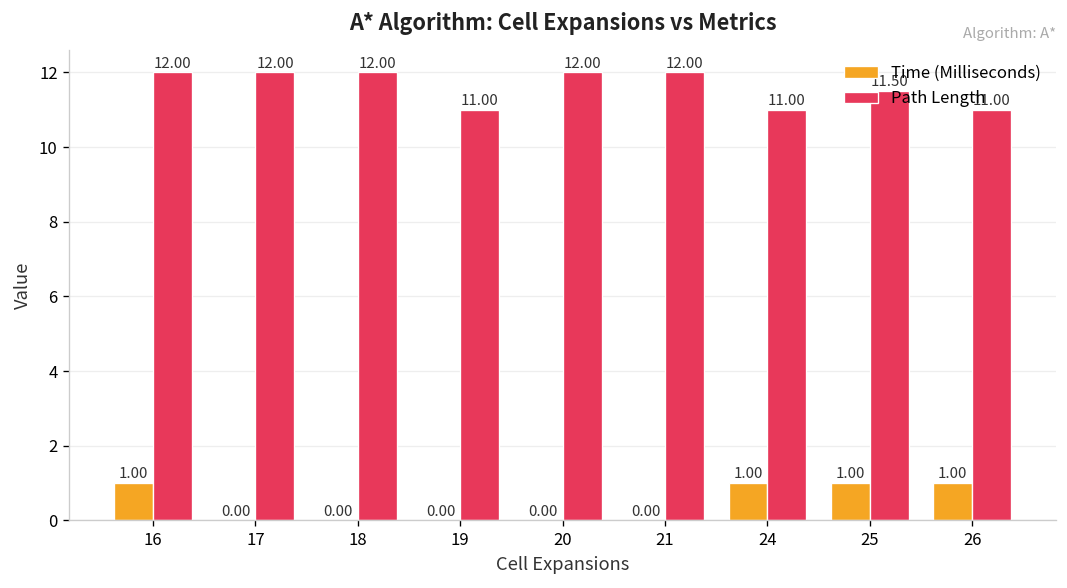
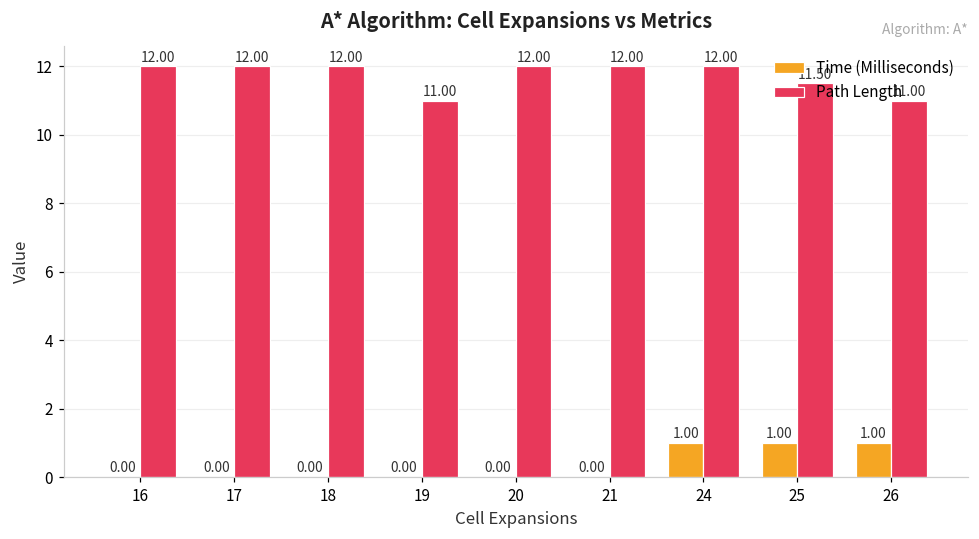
  {
    "Time (Milliseconds)": {
-     "16": 1.00,
+     "16": 0.00,
      "17": 0.00,
      "18": 0.00,
      "19": 0.00,
      "20": 0.00,
      "21": 0.00,
      "24": 1.00,
      "25": 1.00,
      "26": 1.00
    },
    "Path Length": {
      "16": 12.00,
      "17": 12.00,
      "18": 12.00,
      "19": 11.00,
      "20": 12.00,
      "21": 12.00,
-     "24": 11.00,
+     "24": 12.00,
      "25": 11.50,
      "26": 11.00
    }
  }
